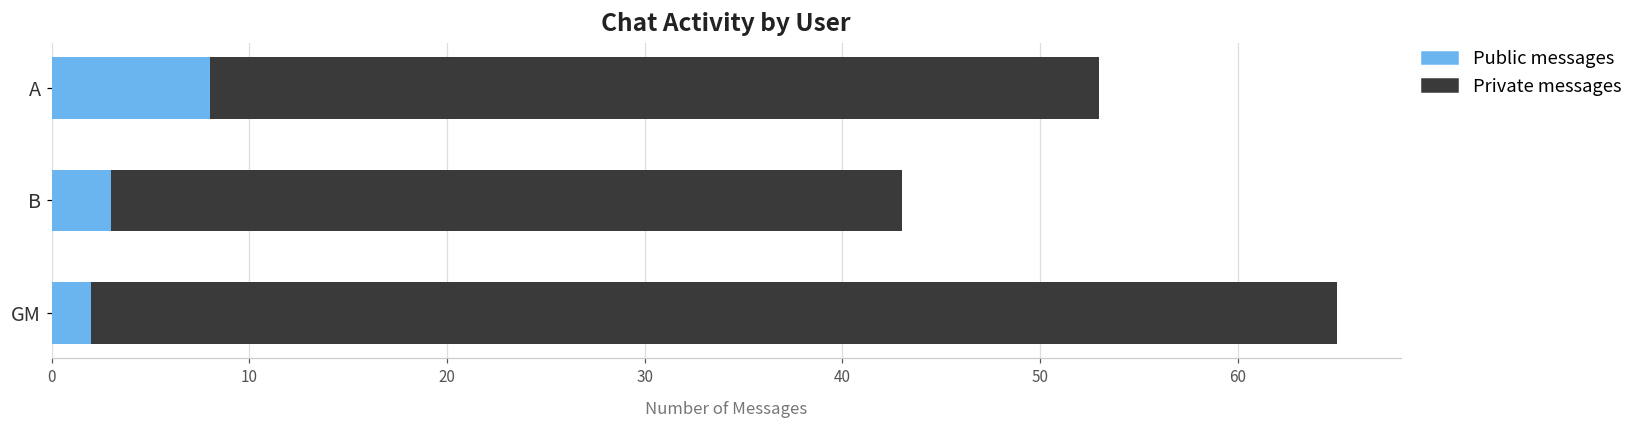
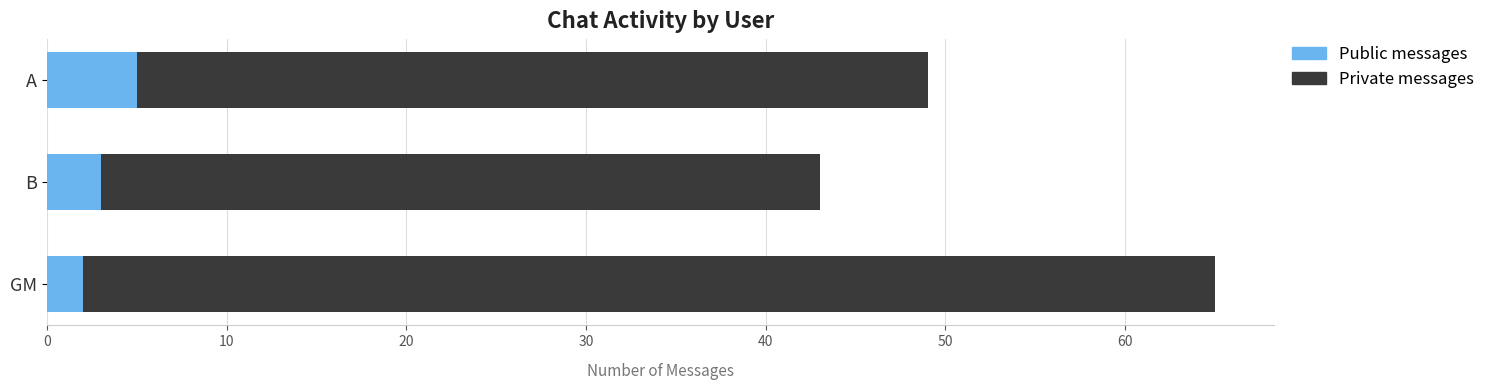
  {
    "Public messages": {
-     "A": 8,
+     "A": 5,
      "B": 3,
      "GM": 2
    },
    "Private messages": {
-     "A": 45,
+     "A": 44,
      "B": 40,
      "GM": 63
    }
  }
